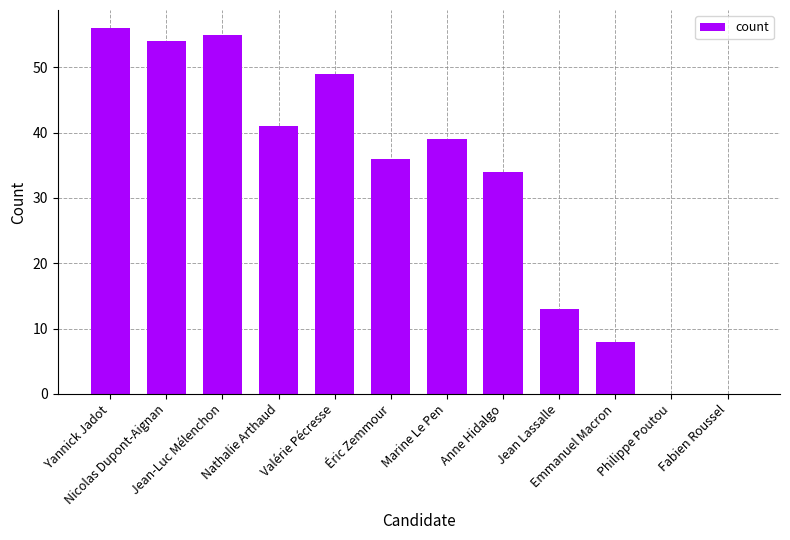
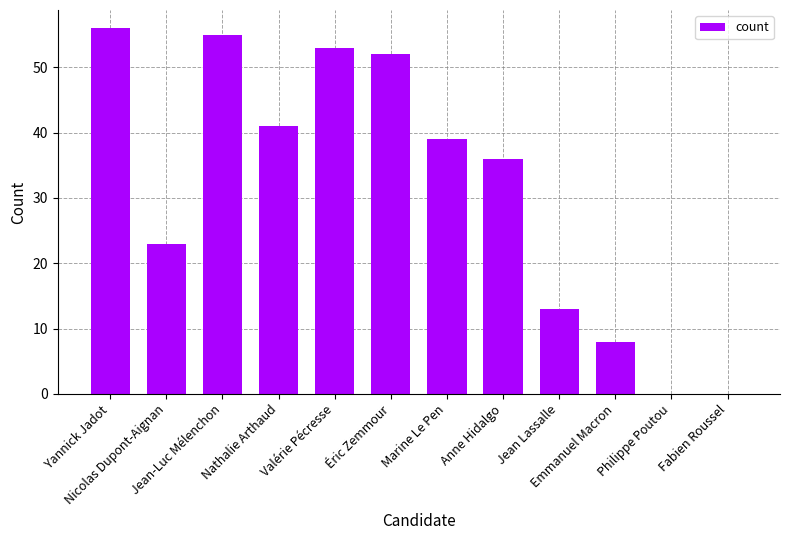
  {
    "Yannick Jadot": 56,
-   "Nicolas Dupont-Aignan": 54,
+   "Nicolas Dupont-Aignan": 23,
    "Jean-Luc Mélenchon": 55,
    "Nathalie Arthaud": 41,
-   "Valérie Pécresse": 49,
-   "Éric Zemmour": 36,
+   "Valérie Pécresse": 53,
+   "Éric Zemmour": 52,
    "Marine Le Pen": 39,
-   "Anne Hidalgo": 34,
+   "Anne Hidalgo": 36,
    "Jean Lassalle": 13,
    "Emmanuel Macron": 8,
    "Philippe Poutou": 0,
    "Fabien Roussel": 0
  }
